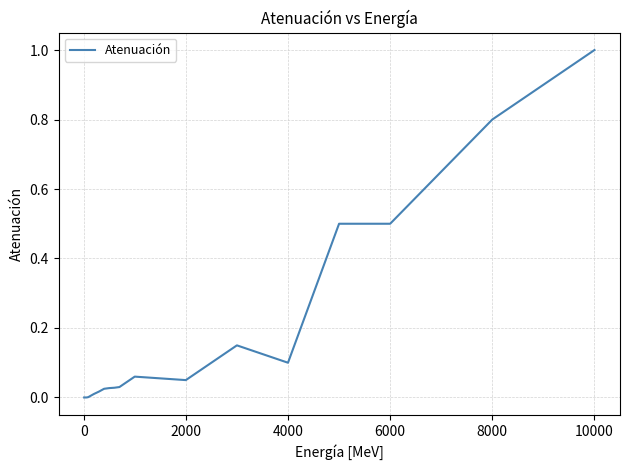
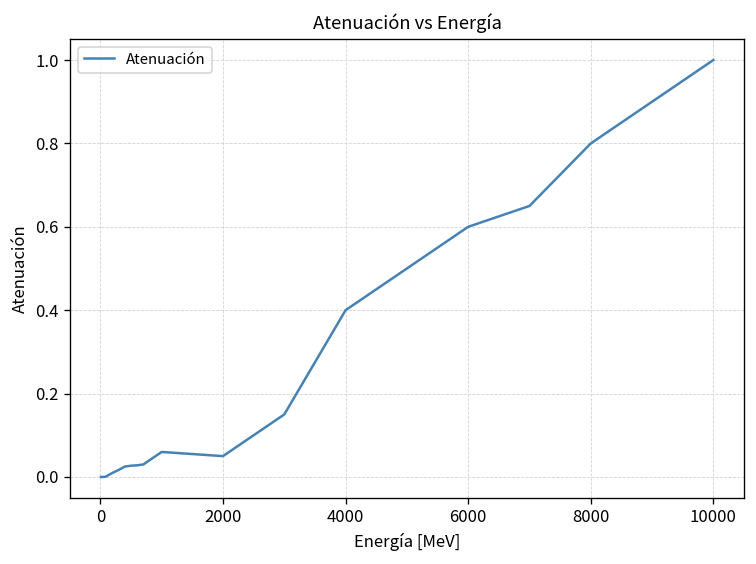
  {
    "2000": 0.05,
-   "4000": 0.1,
-   "6000": 0.5,
+   "4000": 0.4,
+   "6000": 0.6,
    "8000": 0.8,
    "10000": 1.0
  }
